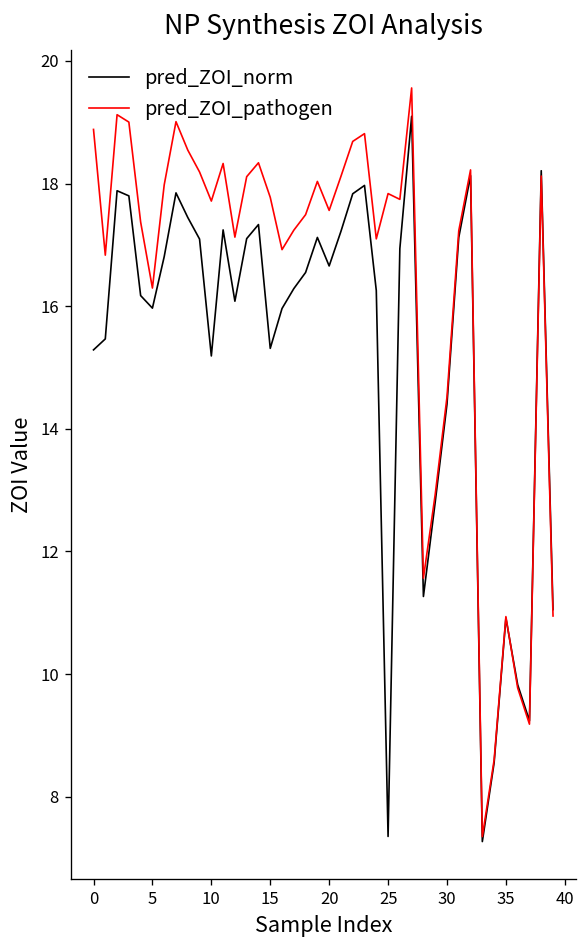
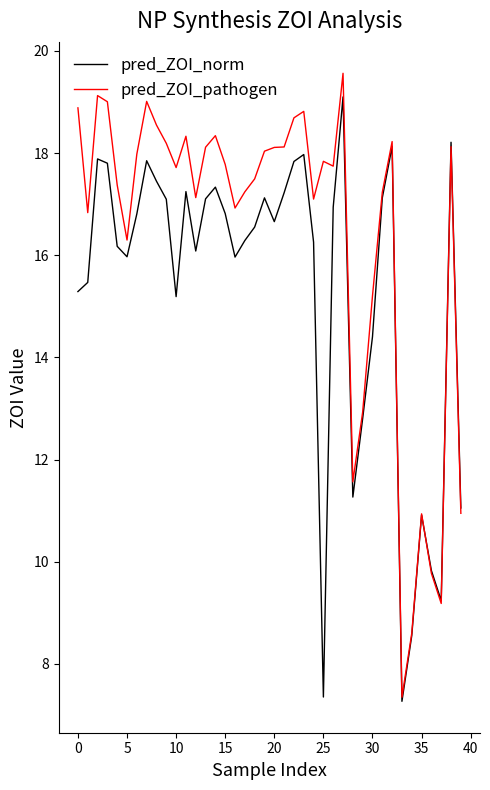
  {
    "pred_ZOI_norm": {
      "0": 15.3,
      "5": 16.0,
      "10": 15.2,
-     "15": 15.3,
+     "15": 16.8,
      "20": 16.7,
      "25": 7.4,
      "30": 14.4
    },
    "pred_ZOI_pathogen": {
      "0": 18.9,
      "5": 16.3,
      "10": 17.7,
      "15": 17.8,
-     "20": 17.6,
+     "20": 18.1,
      "25": 17.8,
-     "30": 14.5
+     "30": 15.2
    }
  }
